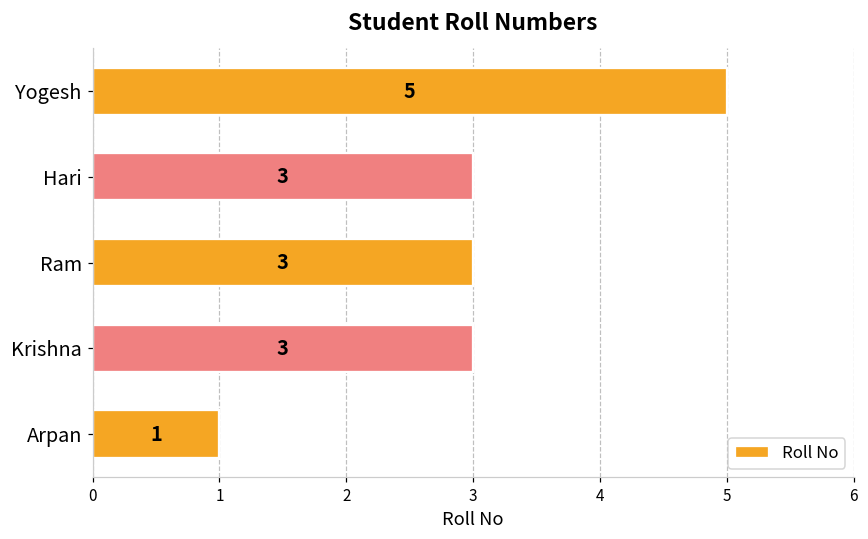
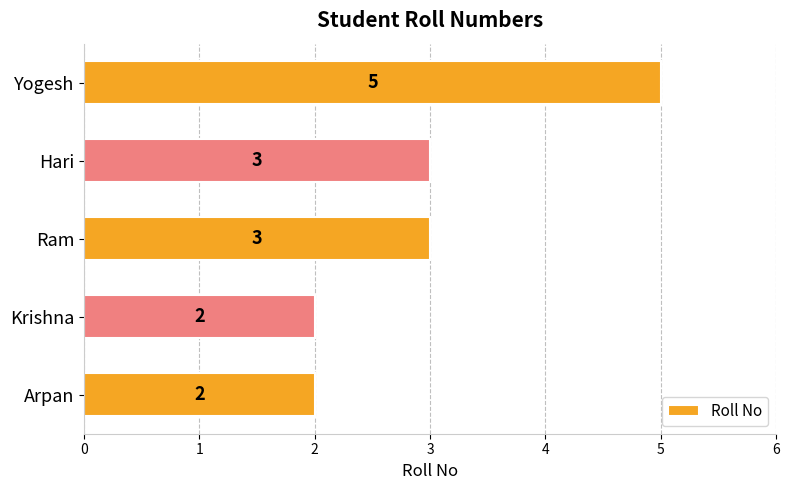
  {
    "Yogesh": 5,
    "Hari": 3,
    "Ram": 3,
-   "Krishna": 3,
-   "Arpan": 1
+   "Krishna": 2,
+   "Arpan": 2
  }
